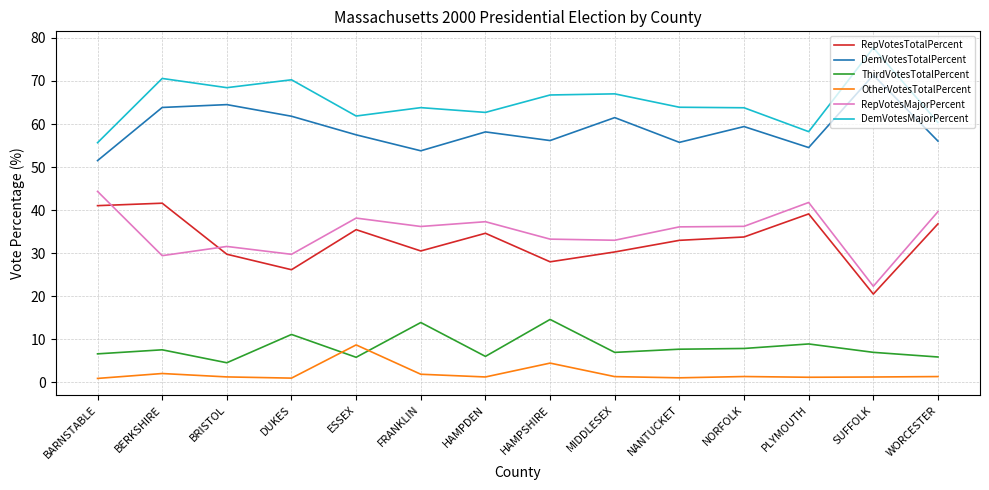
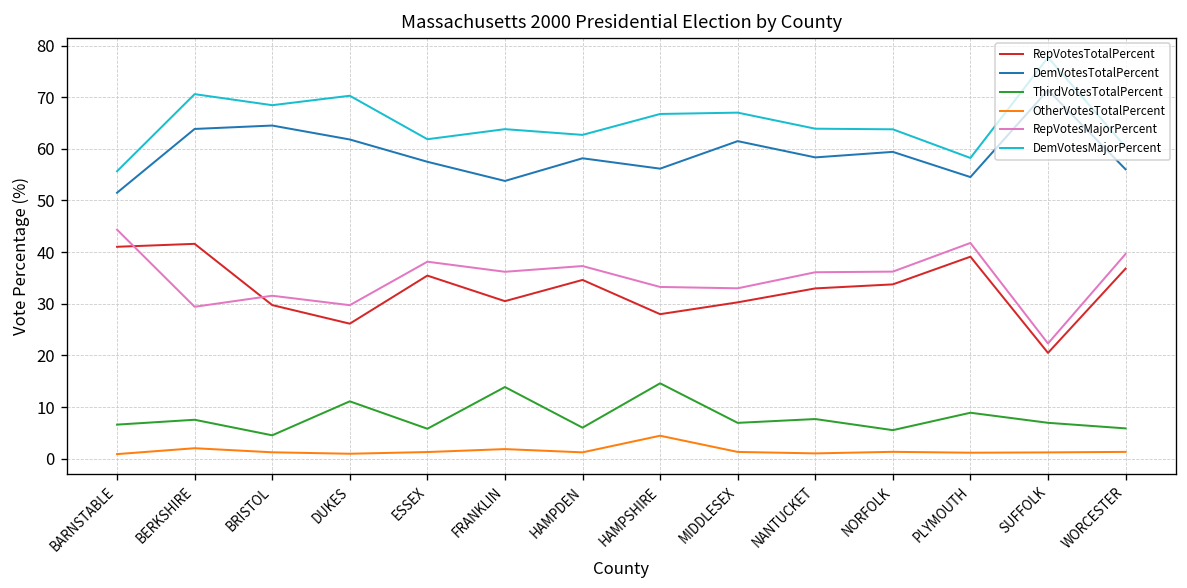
  {
    "RepVotesTotalPercent": {
      "BARNSTABLE": 41,
      "BERKSHIRE": 42,
      "BRISTOL": 30,
      "DUKES": 26,
      "ESSEX": 35,
      "FRANKLIN": 31,
      "HAMPDEN": 35,
      "HAMPSHIRE": 28,
      "MIDDLESEX": 30,
      "NANTUCKET": 33,
      "NORFOLK": 34,
      "PLYMOUTH": 39,
      "SUFFOLK": 20,
      "WORCESTER": 37
    },
    "DemVotesTotalPercent": {
      "BARNSTABLE": 52,
      "BERKSHIRE": 64,
      "BRISTOL": 65,
      "DUKES": 62,
      "ESSEX": 57,
      "FRANKLIN": 54,
      "HAMPDEN": 58,
      "HAMPSHIRE": 56,
      "MIDDLESEX": 61,
-     "NANTUCKET": 56,
+     "NANTUCKET": 58,
      "NORFOLK": 59,
      "PLYMOUTH": 55,
      "WORCESTER": 56
    },
    "ThirdVotesTotalPercent": {
      "BARNSTABLE": 7,
      "BERKSHIRE": 8,
      "BRISTOL": 5,
      "DUKES": 11,
      "ESSEX": 6,
      "FRANKLIN": 14,
      "HAMPDEN": 6,
      "HAMPSHIRE": 15,
      "MIDDLESEX": 7,
      "NANTUCKET": 8,
-     "NORFOLK": 8,
+     "NORFOLK": 6,
      "PLYMOUTH": 9,
      "SUFFOLK": 7,
      "WORCESTER": 6
    },
    "OtherVotesTotalPercent": {
      "BARNSTABLE": 1,
      "BERKSHIRE": 2,
      "BRISTOL": 1,
      "DUKES": 1,
-     "ESSEX": 9,
+     "ESSEX": 1,
      "FRANKLIN": 2,
      "HAMPDEN": 1,
      "HAMPSHIRE": 4,
      "MIDDLESEX": 1,
      "NANTUCKET": 1,
      "NORFOLK": 1,
      "PLYMOUTH": 1,
      "SUFFOLK": 1,
      "WORCESTER": 1
    },
    "RepVotesMajorPercent": {
      "BARNSTABLE": 44,
      "BERKSHIRE": 29,
      "BRISTOL": 32,
      "DUKES": 30,
      "ESSEX": 38,
      "FRANKLIN": 36,
      "HAMPDEN": 37,
      "HAMPSHIRE": 33,
      "MIDDLESEX": 33,
      "NANTUCKET": 36,
      "NORFOLK": 36,
      "PLYMOUTH": 42,
      "SUFFOLK": 22,
      "WORCESTER": 40
    },
    "DemVotesMajorPercent": {
      "BARNSTABLE": 56,
      "BERKSHIRE": 71,
      "BRISTOL": 68,
      "DUKES": 70,
      "ESSEX": 62,
      "FRANKLIN": 64,
      "HAMPDEN": 63,
      "HAMPSHIRE": 67,
      "MIDDLESEX": 67,
      "NANTUCKET": 64,
      "NORFOLK": 64,
      "PLYMOUTH": 58
    }
  }
